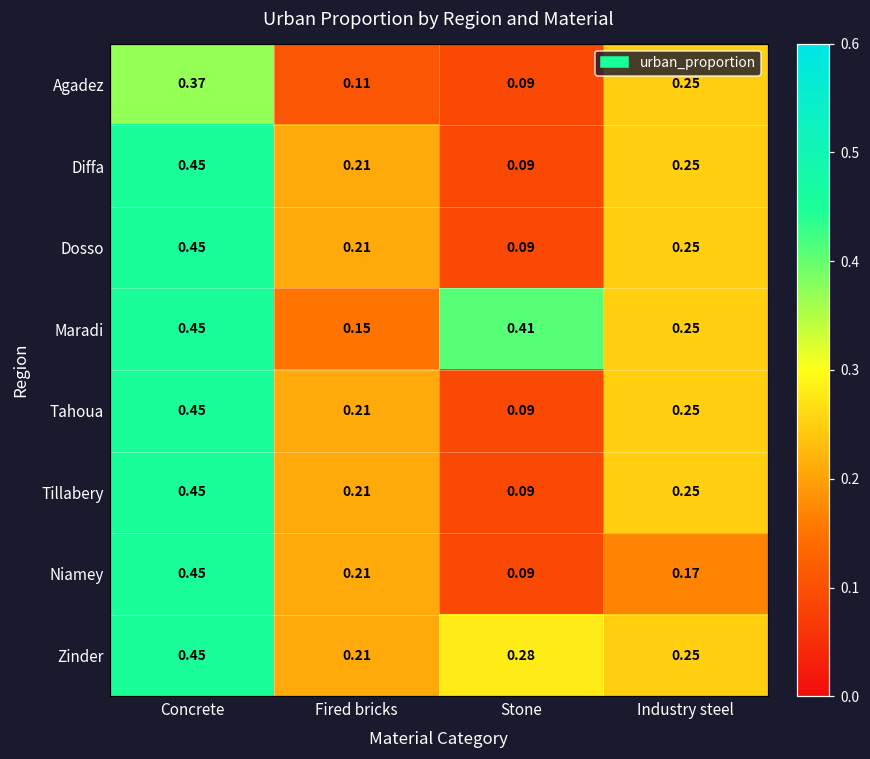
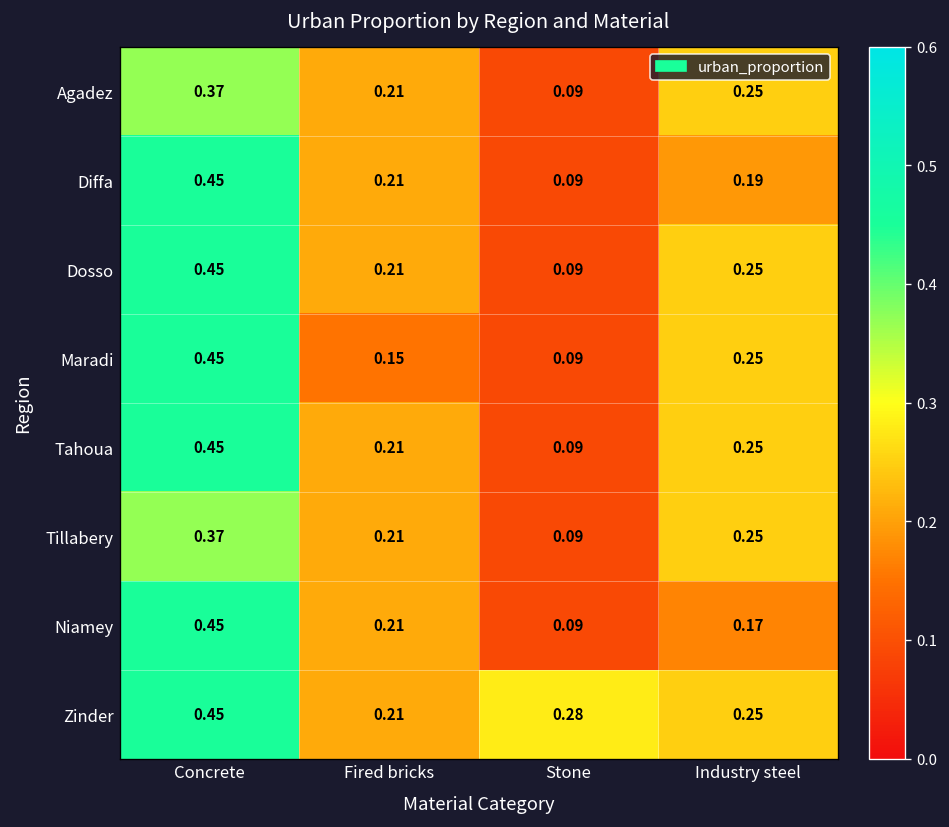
  {
    "Agadez": {
      "Concrete": 0.37,
-     "Fired bricks": 0.11,
+     "Fired bricks": 0.21,
      "Stone": 0.09,
      "Industry steel": 0.25
    },
    "Diffa": {
      "Concrete": 0.45,
      "Fired bricks": 0.21,
      "Stone": 0.09,
-     "Industry steel": 0.25
+     "Industry steel": 0.19
    },
    "Dosso": {
      "Concrete": 0.45,
      "Fired bricks": 0.21,
      "Stone": 0.09,
      "Industry steel": 0.25
    },
    "Maradi": {
      "Concrete": 0.45,
      "Fired bricks": 0.15,
-     "Stone": 0.41,
+     "Stone": 0.09,
      "Industry steel": 0.25
    },
    "Tahoua": {
      "Concrete": 0.45,
      "Fired bricks": 0.21,
      "Stone": 0.09,
      "Industry steel": 0.25
    },
    "Tillabery": {
-     "Concrete": 0.45,
+     "Concrete": 0.37,
      "Fired bricks": 0.21,
      "Stone": 0.09,
      "Industry steel": 0.25
    },
    "Niamey": {
      "Concrete": 0.45,
      "Fired bricks": 0.21,
      "Stone": 0.09,
      "Industry steel": 0.17
    },
    "Zinder": {
      "Concrete": 0.45,
      "Fired bricks": 0.21,
      "Stone": 0.28,
      "Industry steel": 0.25
    }
  }
